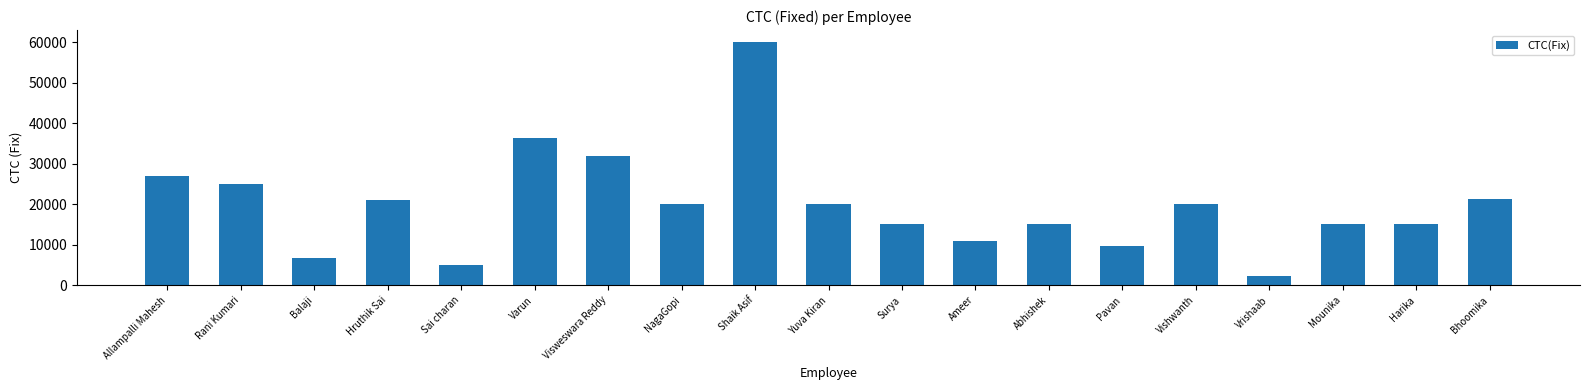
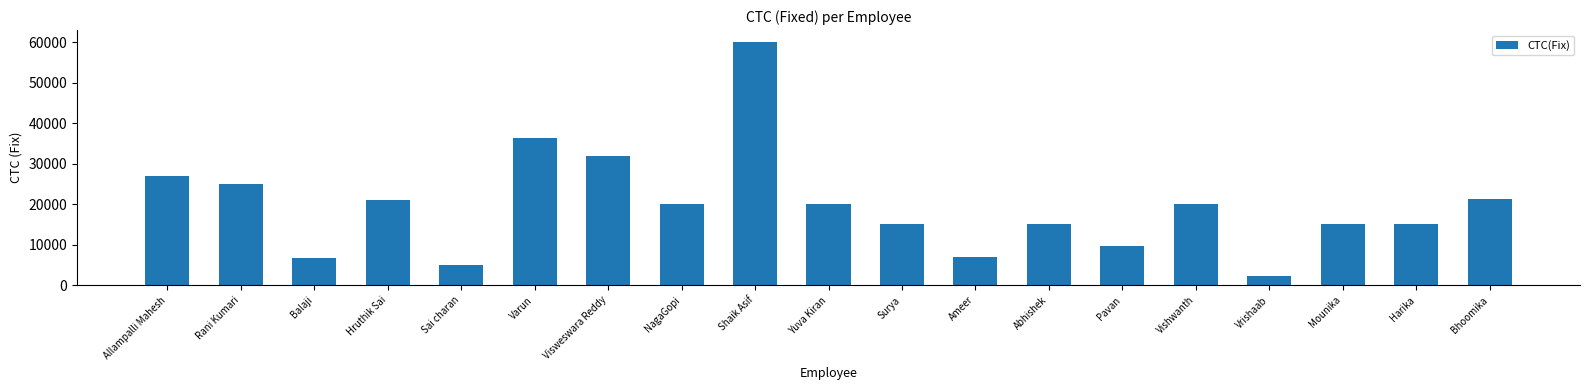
  {
    "Allampalli Mahesh": 27000,
    "Rani Kumari": 25000,
    "Balaji": 7000,
    "Hruthik Sai": 21000,
    "Sai charan": 5000,
    "Varun": 36000,
    "Visweswara Reddy": 32000,
    "NagaGopi": 20000,
    "Shaik Asif": 60000,
    "Yuva Kiran": 20000,
    "Surya": 15000,
-   "Ameer": 11000,
+   "Ameer": 7000,
    "Abhishek": 15000,
    "Pavan": 10000,
    "Vishwanth": 20000,
    "Vrishaab": 2000,
    "Mounika": 15000,
    "Harika": 15000,
    "Bhoomika": 21000
  }
